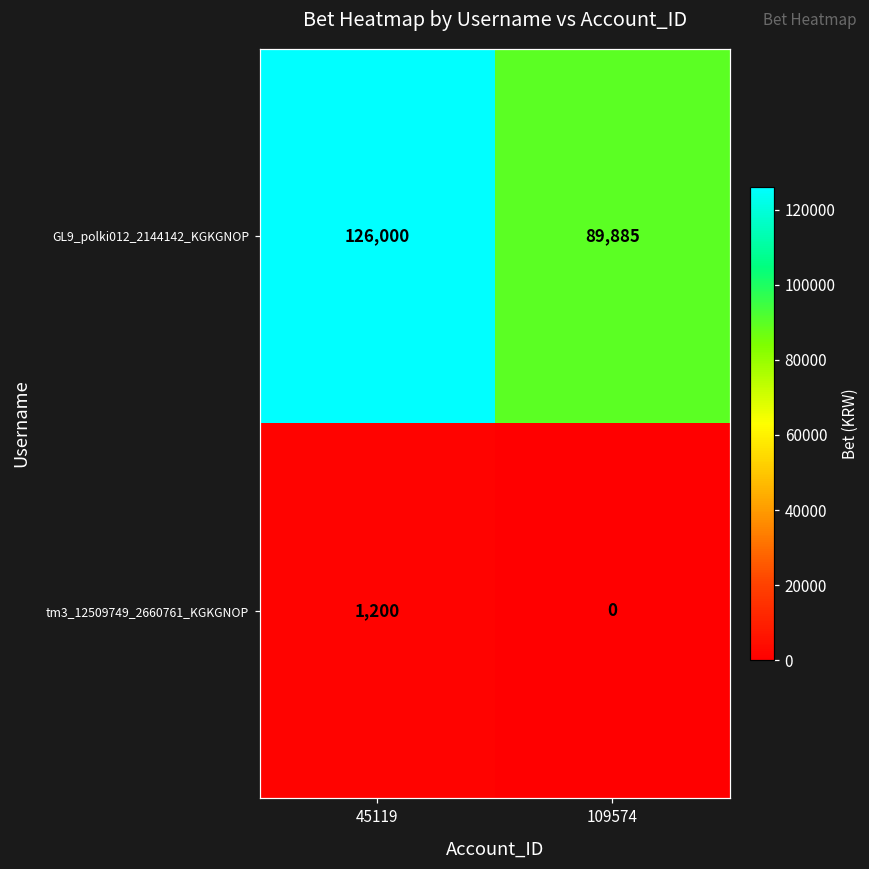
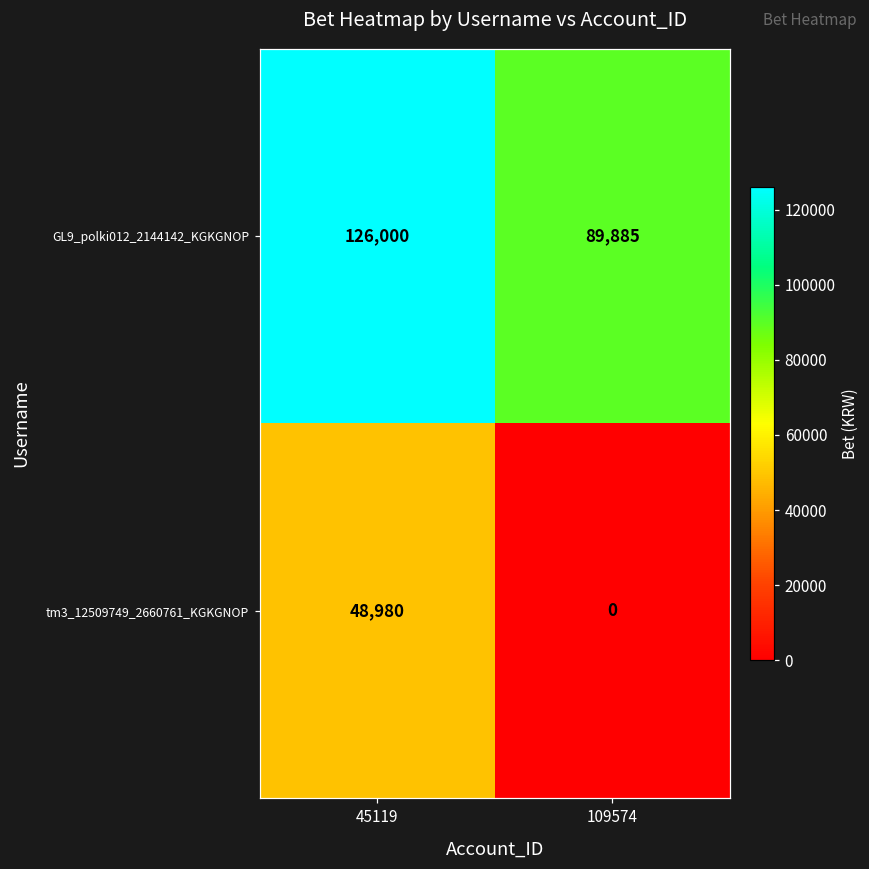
  {
    "GL9_polki012_2144142_KGKGNOP": {
      "45119": "126,000",
      "109574": "89,885"
    },
    "tm3_12509749_2660761_KGKGNOP": {
-     "45119": "1,200",
+     "45119": "48,980",
      "109574": "0"
    }
  }
